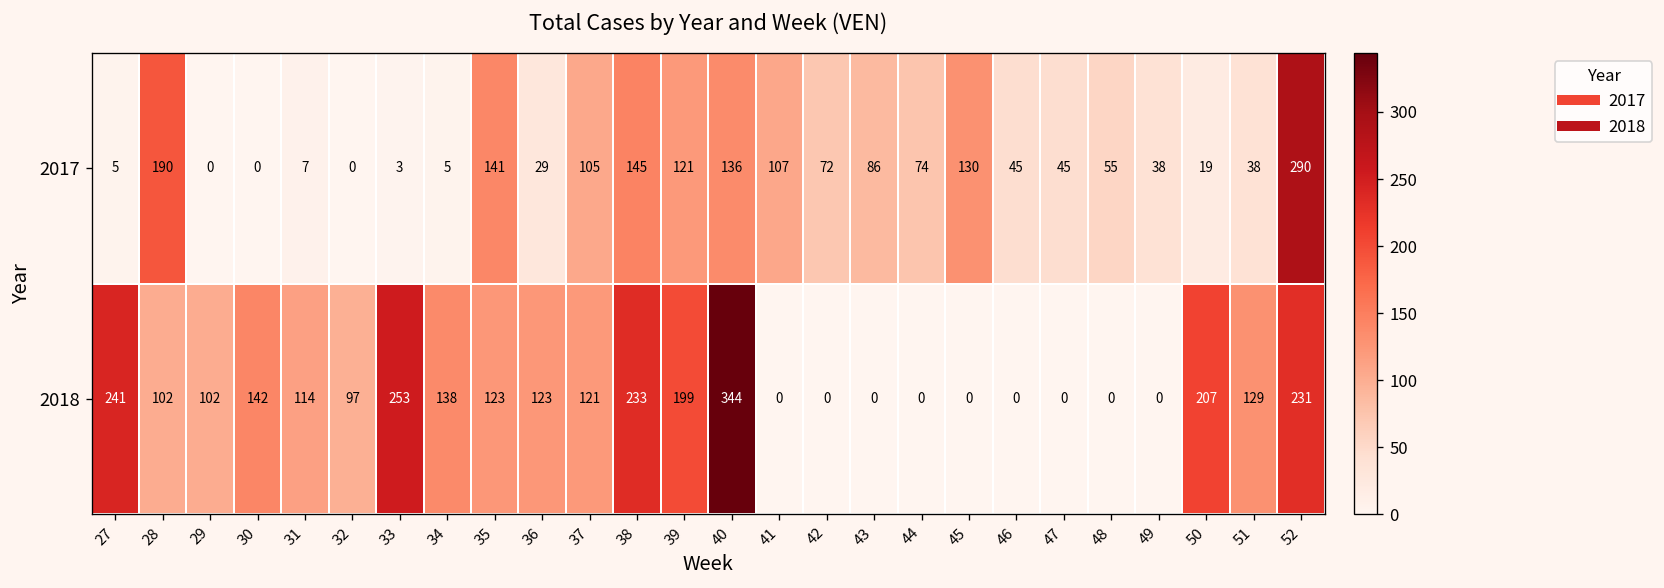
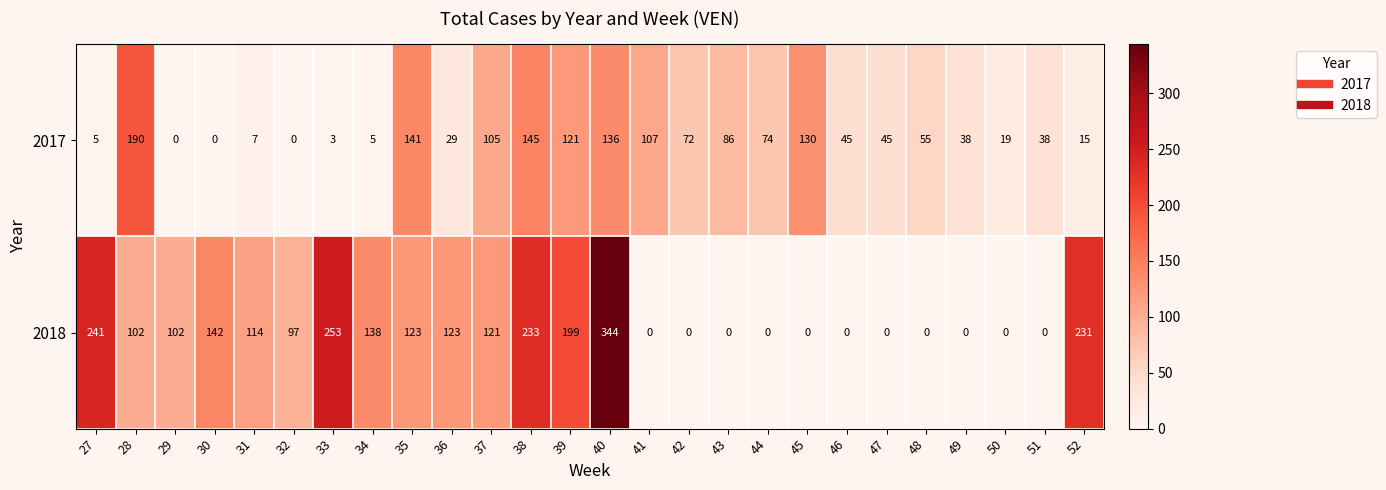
  {
    "2017": {
      "27": 5,
      "28": 190,
      "29": 0,
      "30": 0,
      "31": 7,
      "32": 0,
      "33": 3,
      "34": 5,
      "35": 141,
      "36": 29,
      "37": 105,
      "38": 145,
      "39": 121,
      "40": 136,
      "41": 107,
      "42": 72,
      "43": 86,
      "44": 74,
      "45": 130,
      "46": 45,
      "47": 45,
      "48": 55,
      "49": 38,
      "50": 19,
      "51": 38,
-     "52": 290
+     "52": 15
    },
    "2018": {
      "27": 241,
      "28": 102,
      "29": 102,
      "30": 142,
      "31": 114,
      "32": 97,
      "33": 253,
      "34": 138,
      "35": 123,
      "36": 123,
      "37": 121,
      "38": 233,
      "39": 199,
      "40": 344,
      "41": 0,
      "42": 0,
      "43": 0,
      "44": 0,
      "45": 0,
      "46": 0,
      "47": 0,
      "48": 0,
      "49": 0,
-     "50": 207,
-     "51": 129,
+     "50": 0,
+     "51": 0,
      "52": 231
    }
  }
